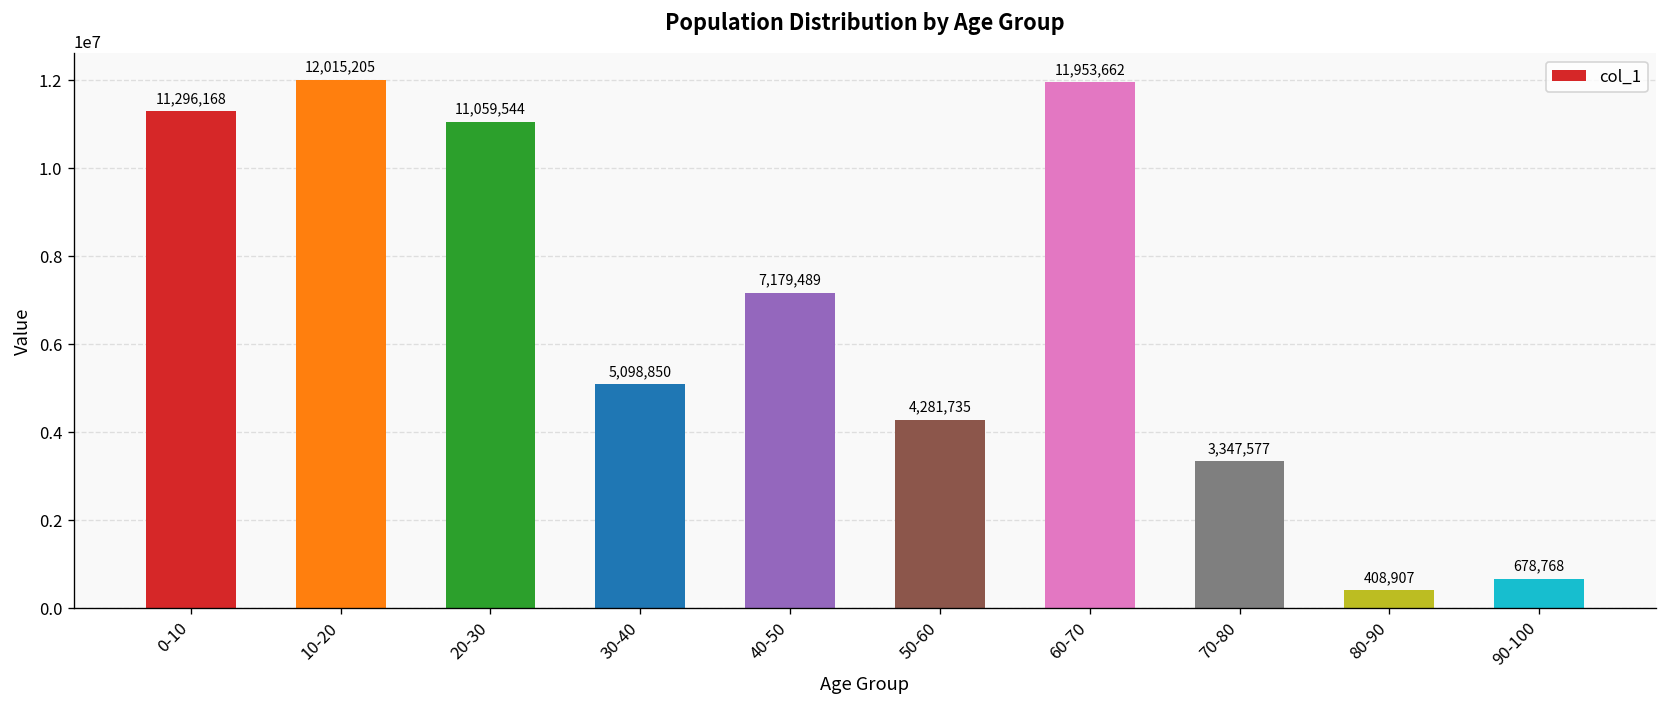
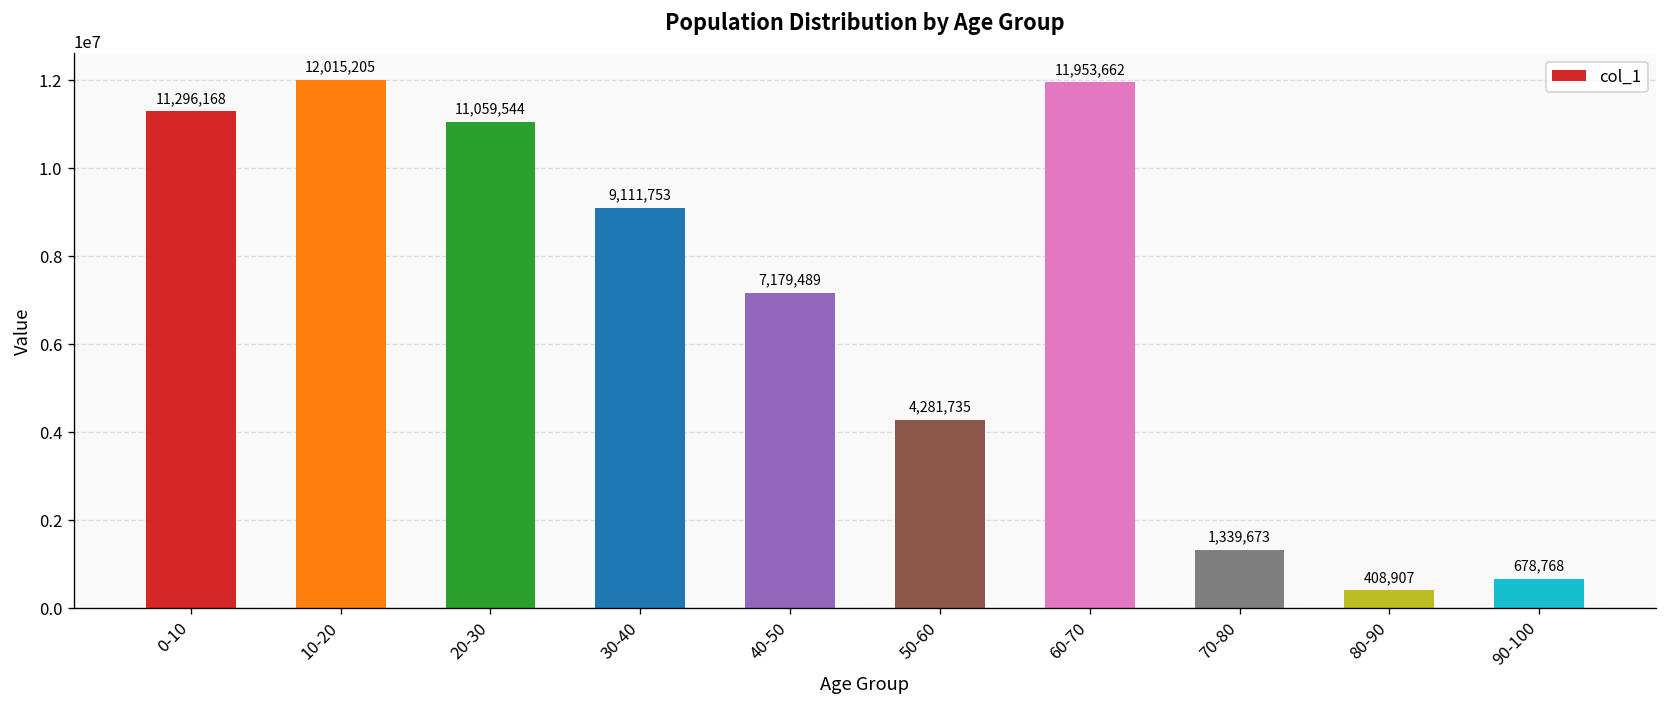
  {
    "0-10": "11,296,168",
    "10-20": "12,015,205",
    "20-30": "11,059,544",
-   "30-40": "5,098,850",
+   "30-40": "9,111,753",
    "40-50": "7,179,489",
    "50-60": "4,281,735",
    "60-70": "11,953,662",
-   "70-80": "3,347,577",
+   "70-80": "1,339,673",
    "80-90": "408,907",
    "90-100": "678,768"
  }
